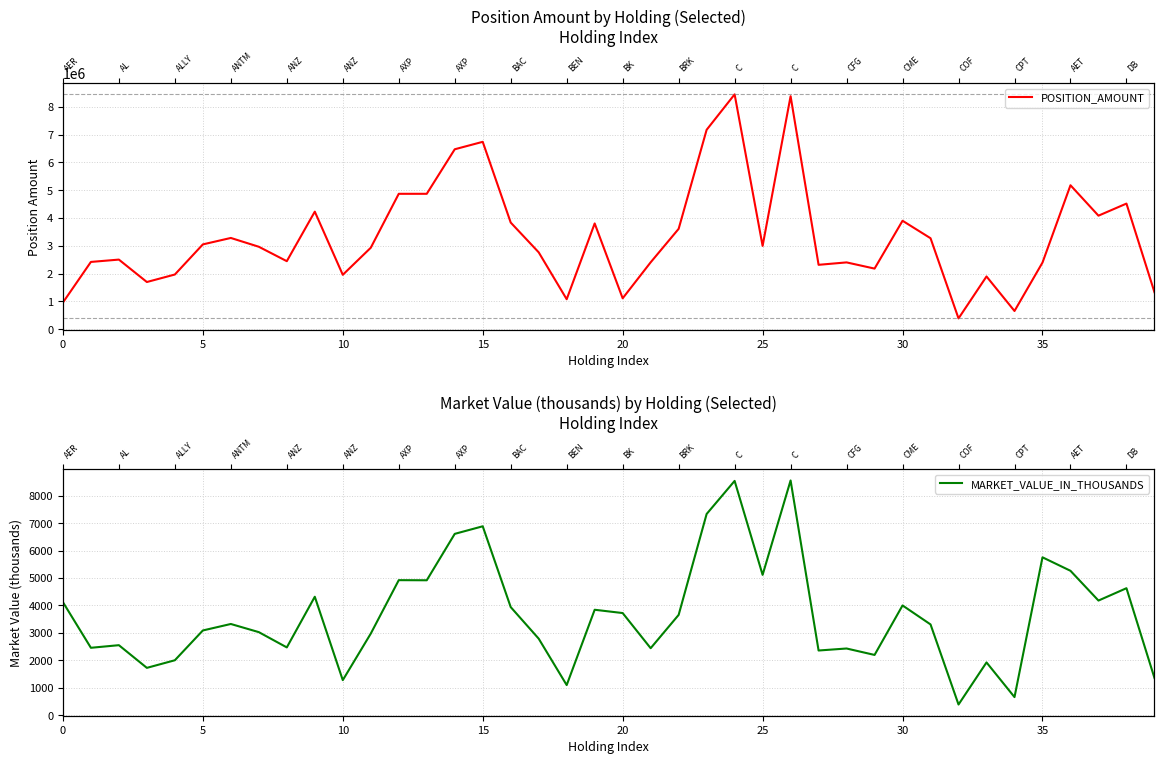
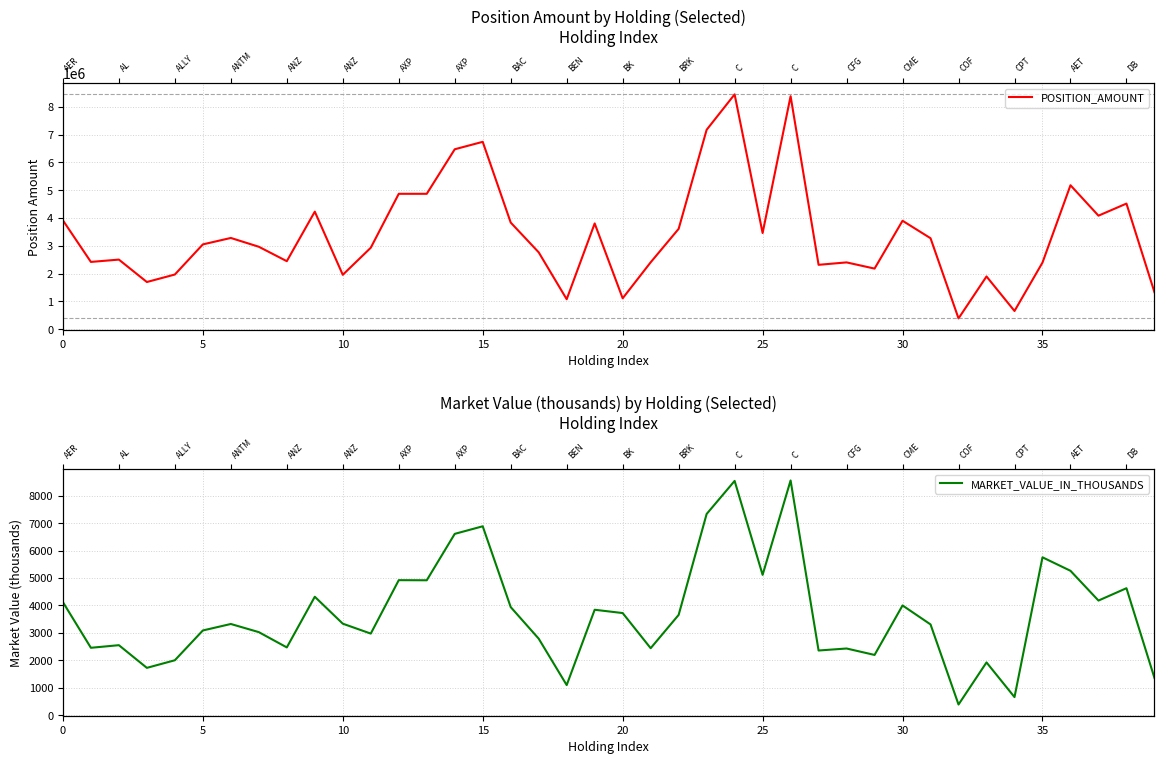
  {
    "Position Amount by Holding (Selected) Holding Index": {
-     "0": 1000000,
+     "0": 3900000,
      "5": 3000000,
      "10": 2000000,
      "15": 6700000,
      "BAC": 3800000,
      "BEN": 1100000,
      "20": 1100000,
-     "25": 3000000,
+     "25": 3500000,
      "30": 3900000,
      "CPT": 700000,
      "35": 2400000,
      "AET": 5200000
    },
    "Market Value (thousands) by Holding (Selected) Holding Index": {
      "0": 4100,
      "5": 3100,
-     "10": 1300,
+     "10": 3300,
      "15": 6900,
      "BAC": 3900,
      "BEN": 1100,
      "20": 3700,
      "25": 5100,
      "30": 4000,
      "CPT": 700,
      "35": 5800,
      "AET": 5300
    }
  }
